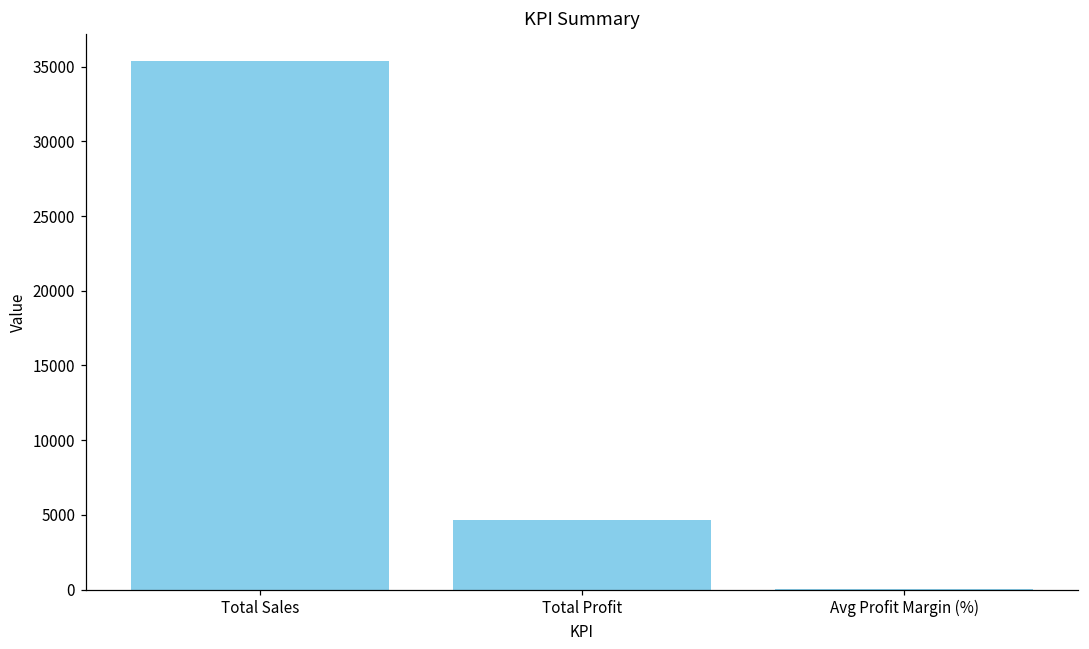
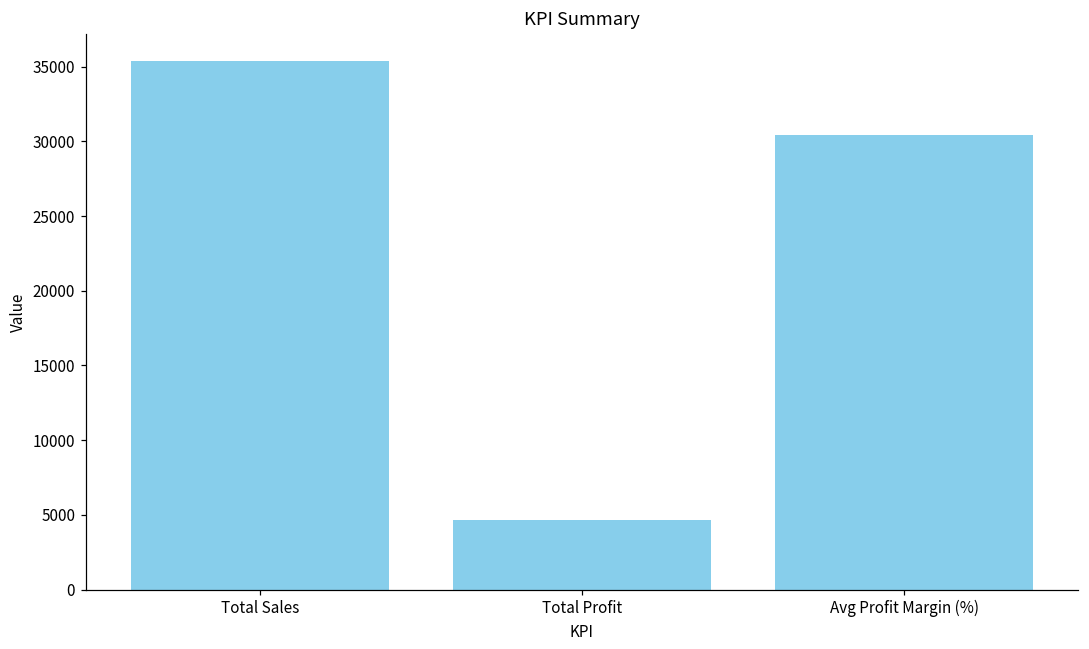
  {
    "Total Sales": 35400,
    "Total Profit": 4700,
-   "Avg Profit Margin (%)": 0
+   "Avg Profit Margin (%)": 30400
  }
